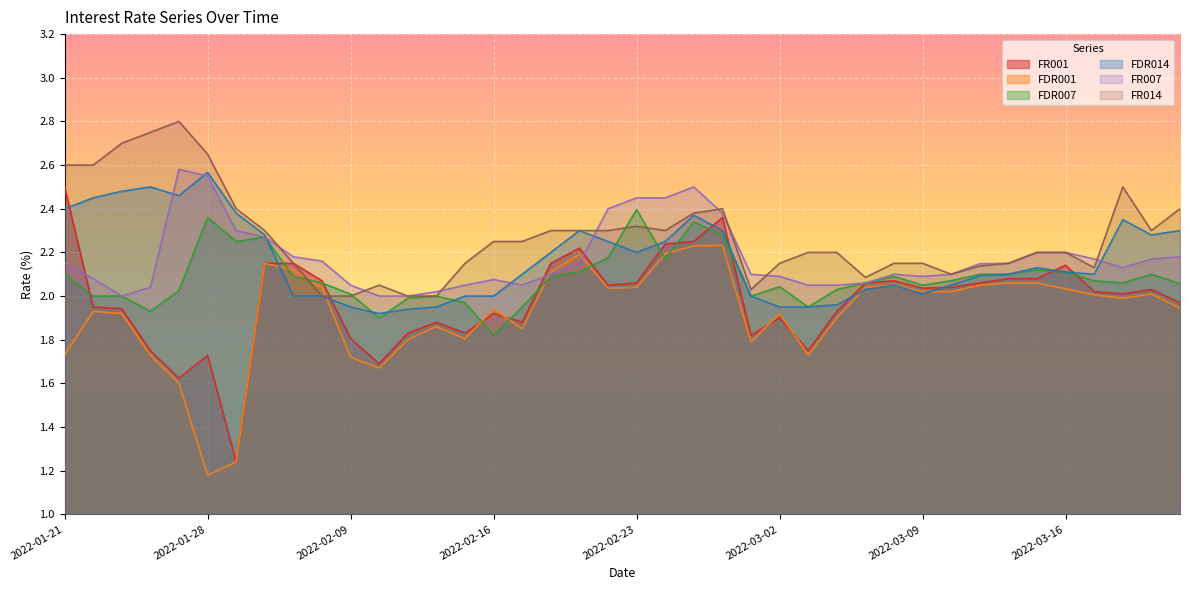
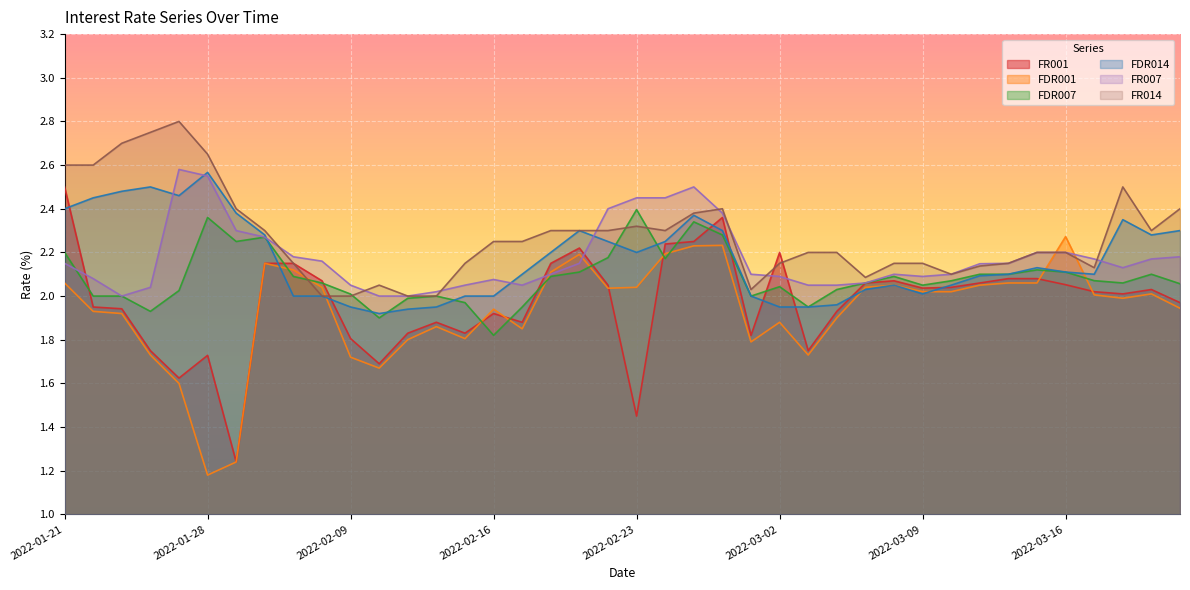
  {
    "FR001": {
      "2022-01-21": 2.50,
      "2022-01-28": 1.73,
      "2022-02-09": 1.81,
      "2022-02-16": 1.92,
-     "2022-02-23": 2.06,
-     "2022-03-02": 1.9,
+     "2022-02-23": 1.45,
+     "2022-03-02": 2.2,
      "2022-03-09": 2.04,
-     "2022-03-16": 2.14
+     "2022-03-16": 2.05
    },
    "FDR001": {
-     "2022-01-21": 1.73,
+     "2022-01-21": 2.06,
      "2022-01-28": 1.18,
      "2022-02-09": 1.72,
      "2022-02-16": 1.94,
      "2022-02-23": 2.04,
-     "2022-03-02": 1.92,
-     "2022-03-16": 2.03
+     "2022-03-02": 1.88,
+     "2022-03-16": 2.27
    },
    "FDR007": {
-     "2022-01-21": 2.1,
+     "2022-01-21": 2.2,
      "2022-01-28": 2.36,
      "2022-02-16": 1.82,
      "2022-02-23": 2.4,
      "2022-03-02": 2.04,
      "2022-03-09": 2.05
    }
  }
